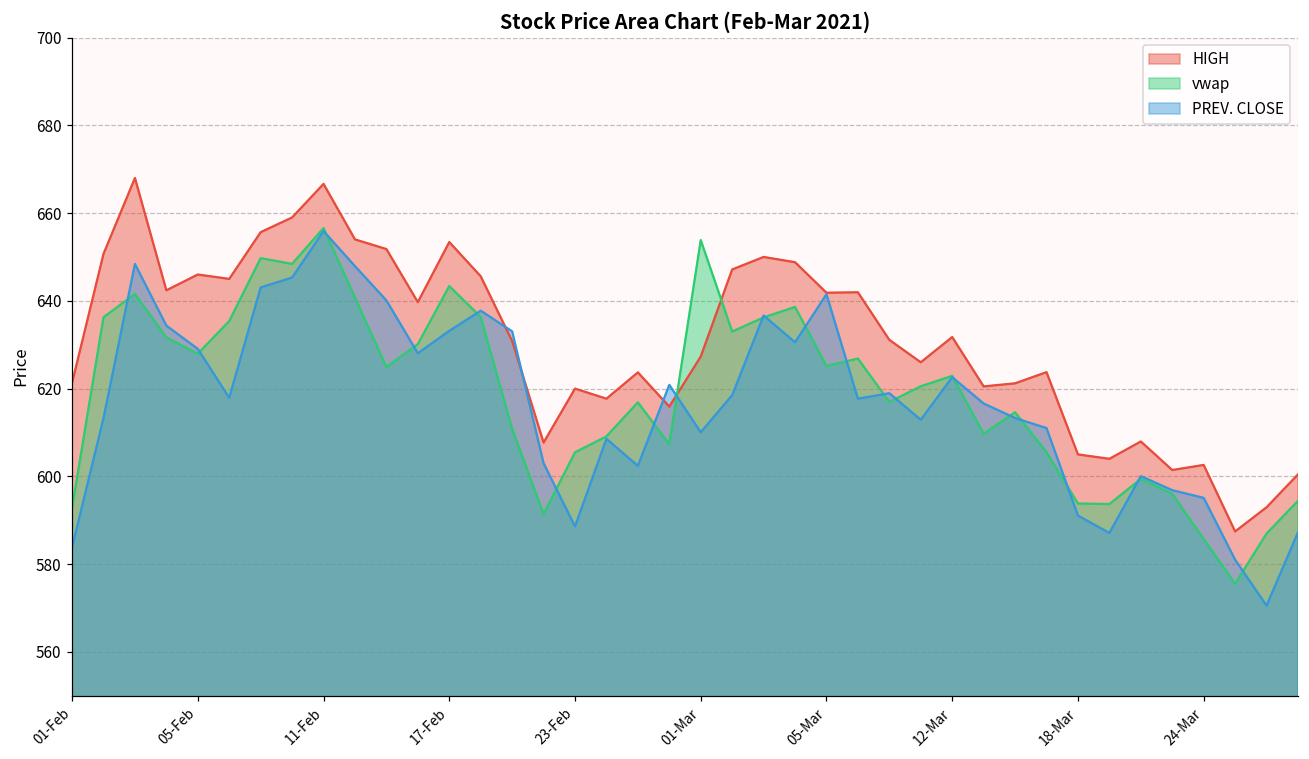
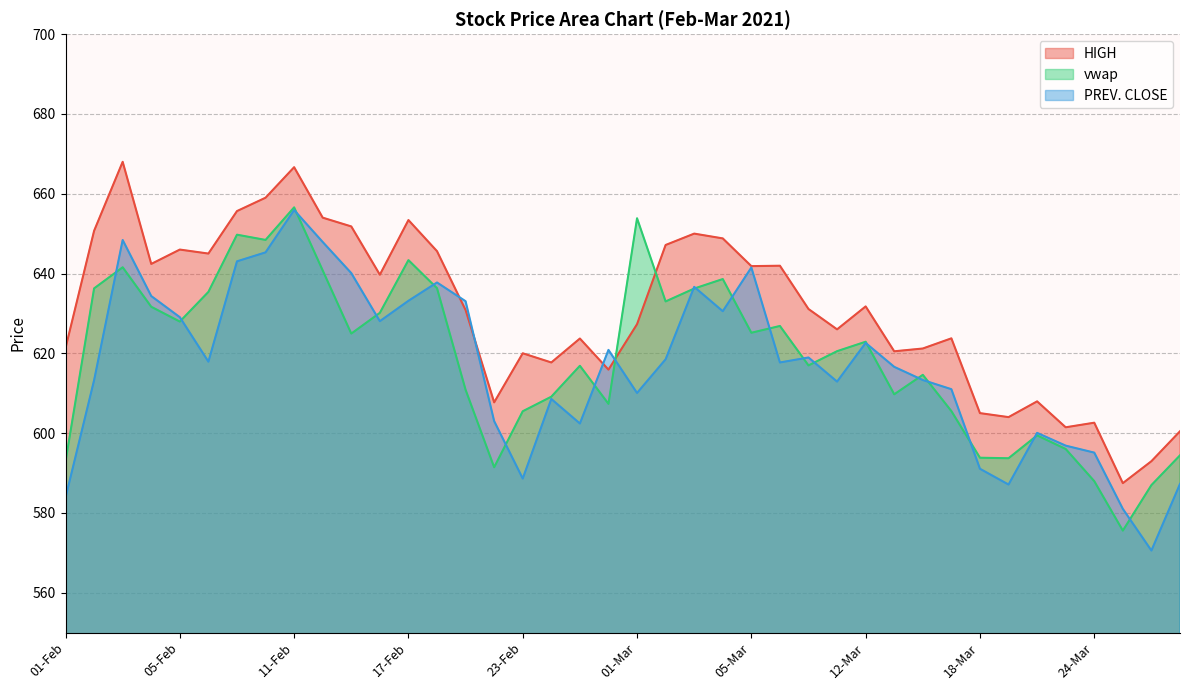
  {
    "HIGH": {
      "01-Feb": 621,
      "05-Feb": 646,
      "11-Feb": 667,
      "17-Feb": 653,
      "23-Feb": 620,
      "01-Mar": 627,
      "12-Mar": 632,
      "18-Mar": 605,
      "24-Mar": 603
    },
    "vwap": {
      "01-Feb": 593,
      "05-Feb": 628,
      "11-Feb": 657,
      "17-Feb": 643,
      "23-Feb": 605,
      "01-Mar": 654,
      "05-Mar": 625,
      "18-Mar": 594,
-     "24-Mar": 586
+     "24-Mar": 588
    },
    "PREV. CLOSE": {
      "01-Feb": 584,
      "05-Feb": 629,
      "11-Feb": 656,
      "17-Feb": 633,
      "23-Feb": 589,
      "01-Mar": 610,
      "18-Mar": 591,
      "24-Mar": 595
    }
  }
